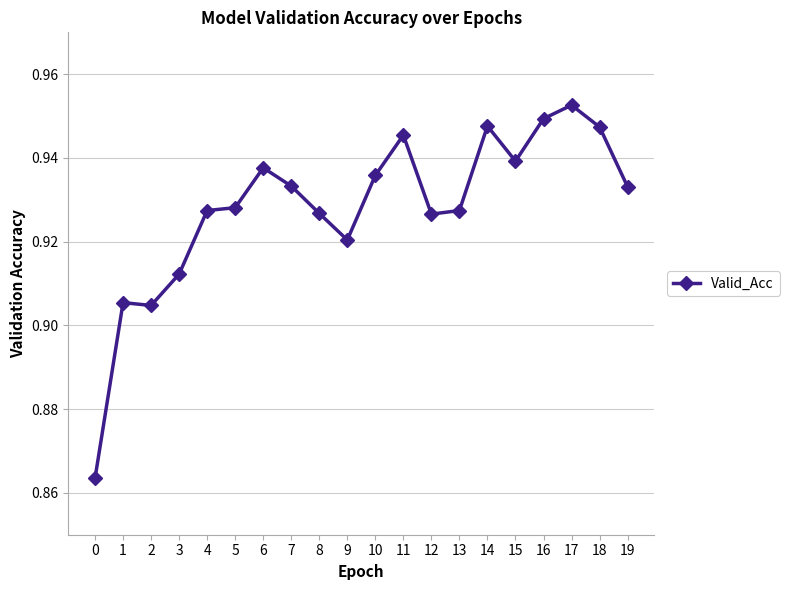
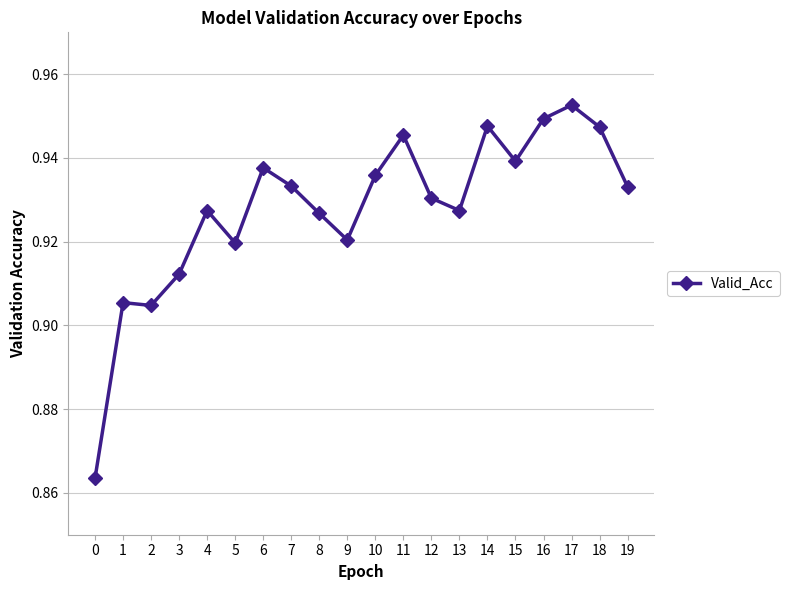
  {
    "0": 0.863,
    "1": 0.905,
    "2": 0.905,
    "3": 0.912,
    "4": 0.927,
-   "5": 0.928,
+   "5": 0.920,
    "6": 0.938,
    "7": 0.933,
    "8": 0.927,
    "9": 0.920,
    "10": 0.936,
    "11": 0.945,
-   "12": 0.927,
+   "12": 0.930,
    "13": 0.927,
    "14": 0.948,
    "15": 0.939,
    "16": 0.949,
    "17": 0.953,
    "18": 0.947,
    "19": 0.933
  }
